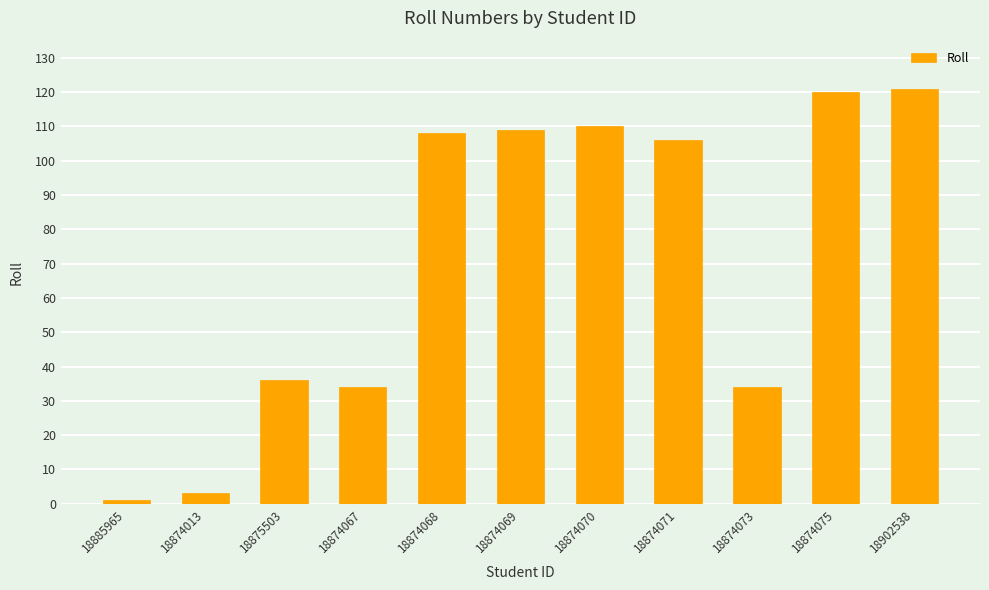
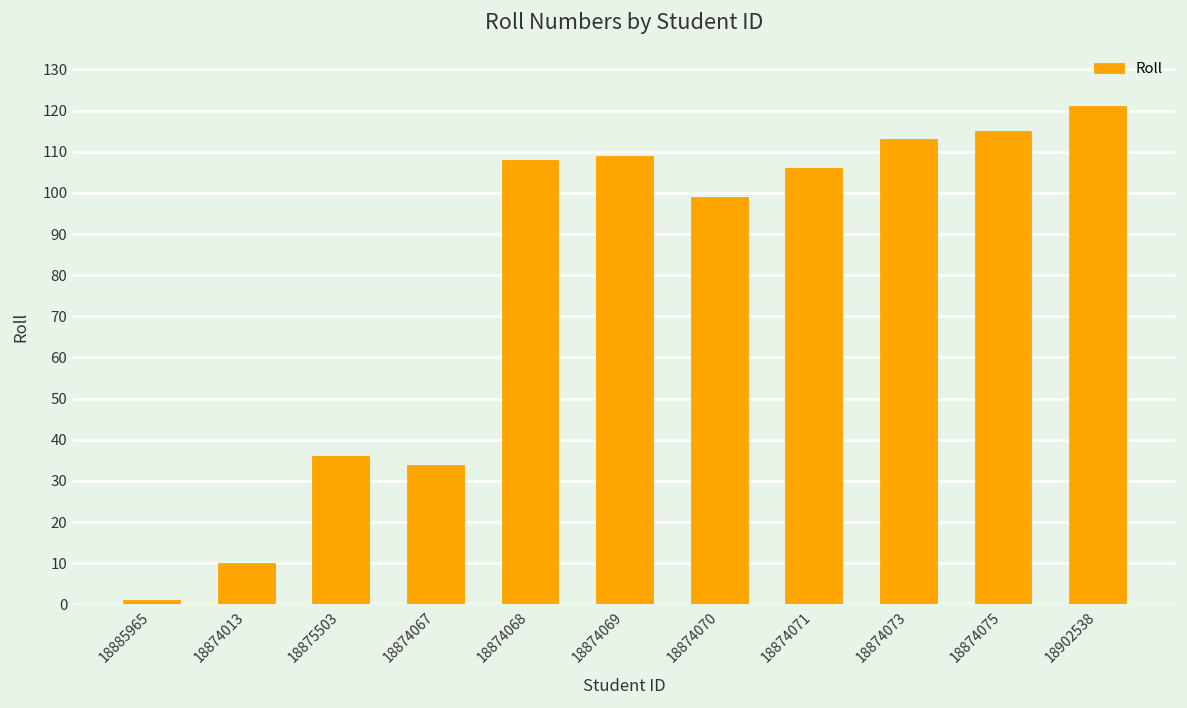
  {
    "18885965": 1,
-   "18874013": 3,
+   "18874013": 10,
    "18875503": 36,
    "18874067": 34,
    "18874068": 108,
    "18874069": 109,
-   "18874070": 110,
+   "18874070": 99,
    "18874071": 106,
-   "18874073": 34,
-   "18874075": 120,
+   "18874073": 113,
+   "18874075": 115,
    "18902538": 121
  }
